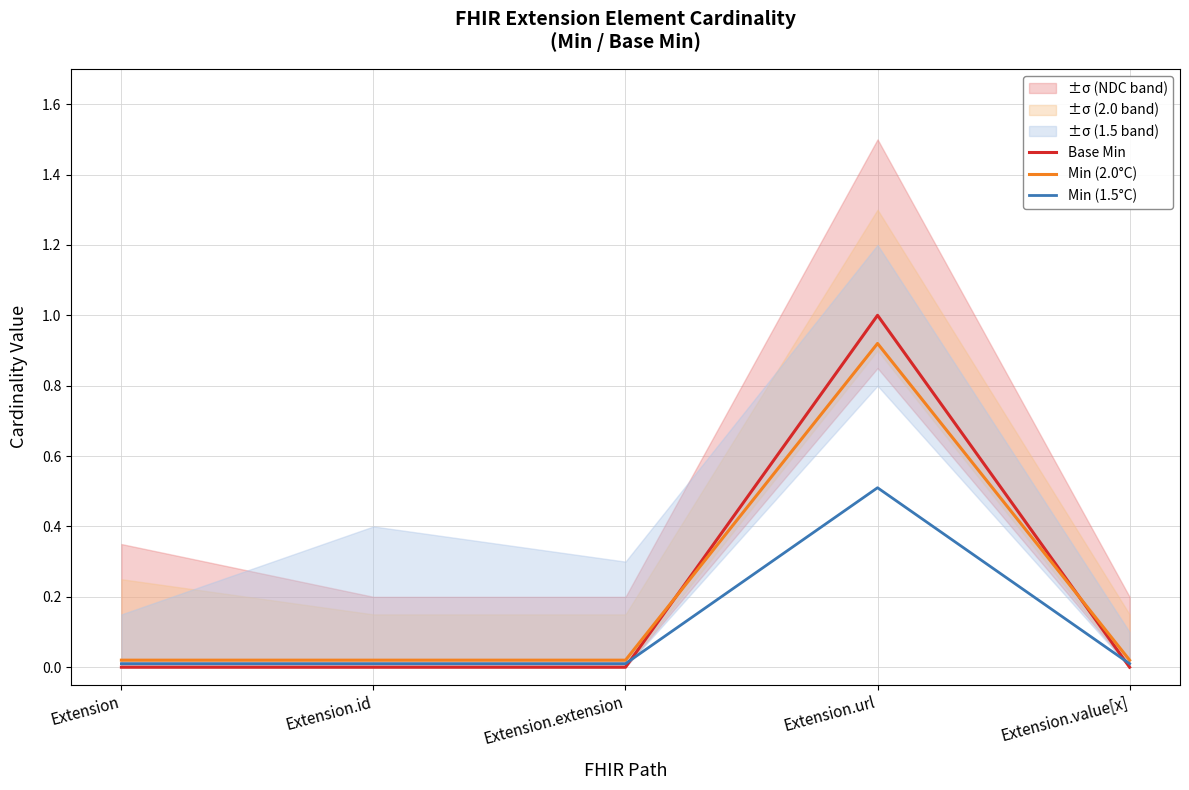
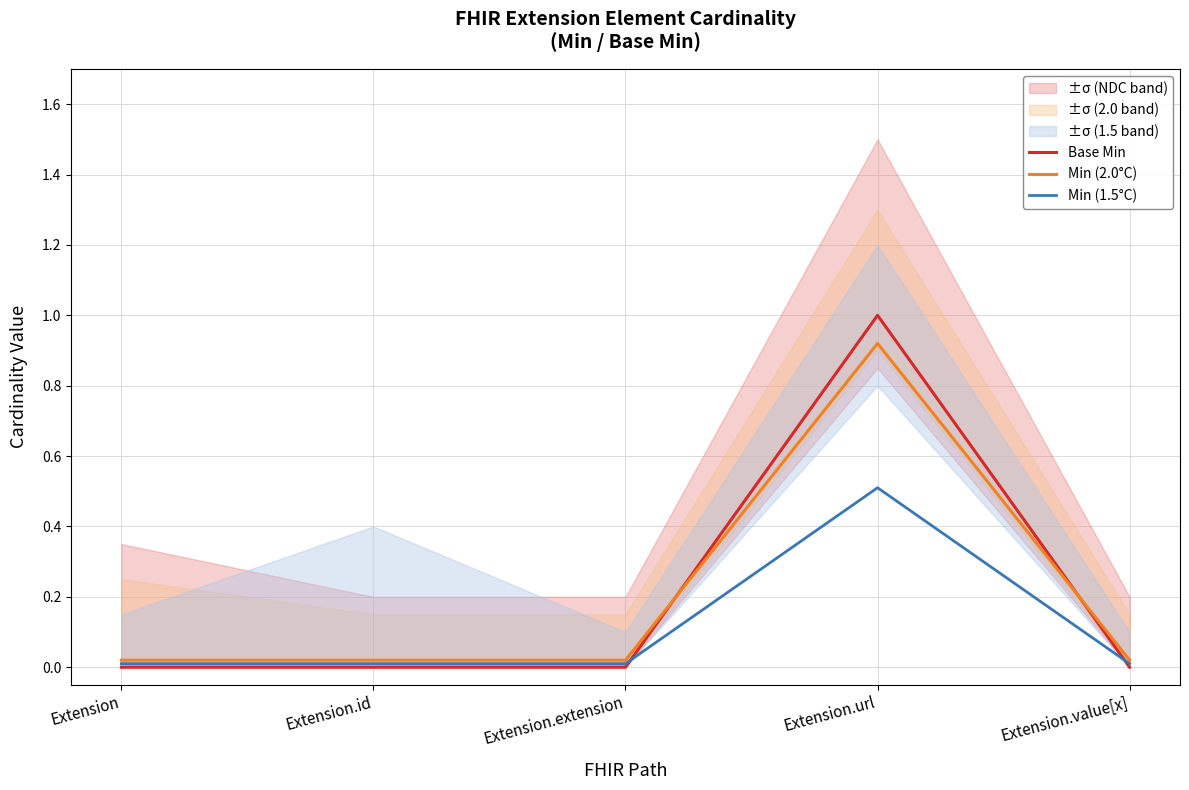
  {
    "Base Min": {
      "Extension": 0.0,
      "Extension.id": 0.0,
      "Extension.extension": 0.0,
      "Extension.url": 1.0,
      "Extension.value[x]": 0.0
    },
    "Min (2.0°C)": {
      "Extension": 0.02,
      "Extension.id": 0.02,
      "Extension.extension": 0.02,
      "Extension.url": 0.92,
      "Extension.value[x]": 0.02
    },
    "Min (1.5°C)": {
      "Extension": 0.01,
      "Extension.id": 0.01,
      "Extension.extension": 0.01,
      "Extension.url": 0.51,
      "Extension.value[x]": 0.01
    },
    "±σ (1.5 band)": {
-     "Extension.extension": 0.3
+     "Extension.extension": 0.1
    }
  }
